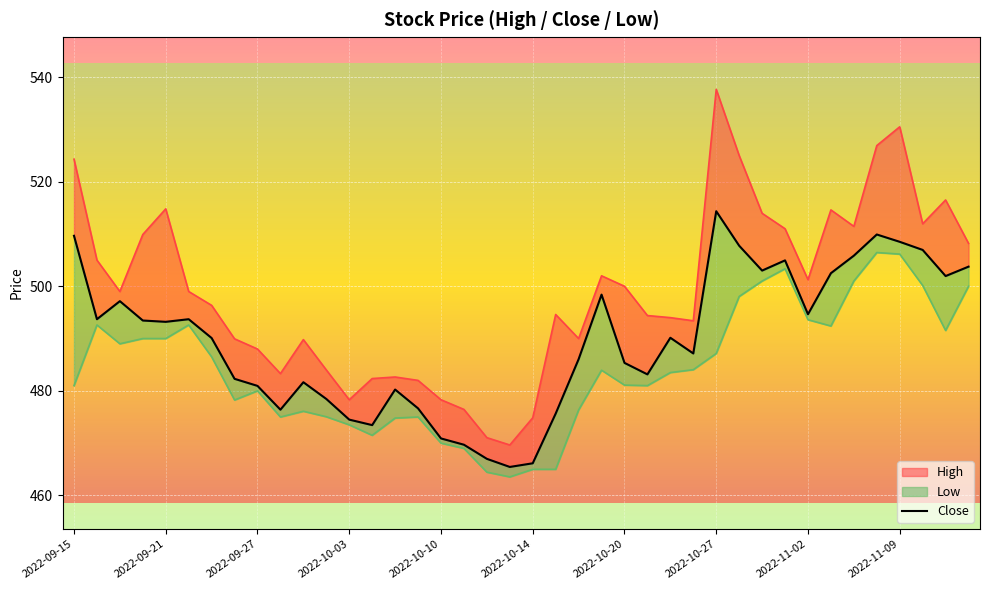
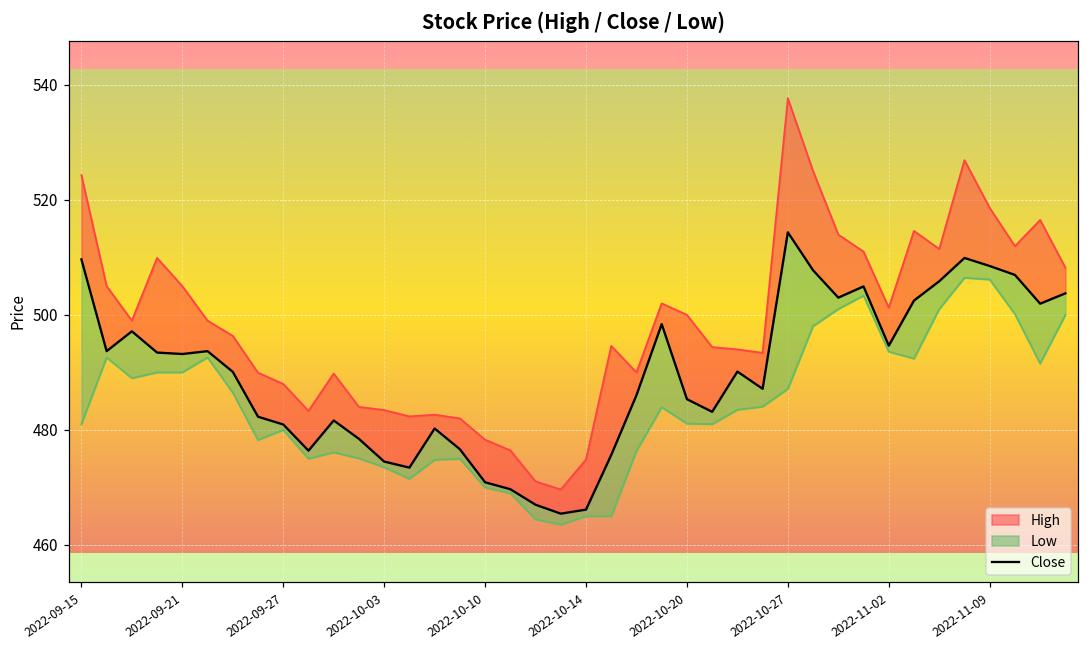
  {
    "High": {
      "2022-09-15": 524,
-     "2022-09-21": 515,
+     "2022-09-21": 505,
      "2022-09-27": 488,
-     "2022-10-03": 478,
+     "2022-10-03": 483,
      "2022-10-10": 478,
      "2022-10-14": 475,
      "2022-10-20": 500,
      "2022-10-27": 538,
      "2022-11-02": 501,
-     "2022-11-09": 530
+     "2022-11-09": 519
    }
  }
